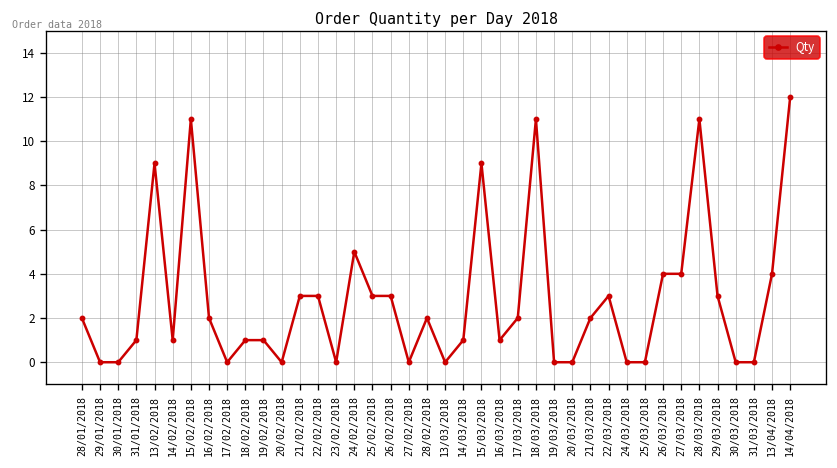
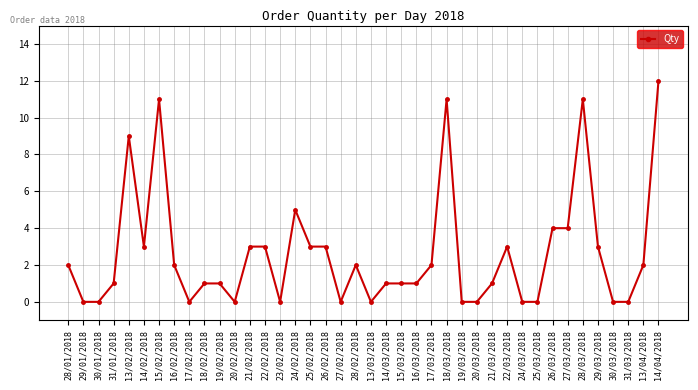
  {
    "28/01/2018": 2,
    "29/01/2018": 0,
    "30/01/2018": 0,
    "31/01/2018": 1,
    "13/02/2018": 9,
-   "14/02/2018": 1,
+   "14/02/2018": 3,
    "15/02/2018": 11,
    "16/02/2018": 2,
    "17/02/2018": 0,
    "18/02/2018": 1,
    "19/02/2018": 1,
    "20/02/2018": 0,
    "21/02/2018": 3,
    "22/02/2018": 3,
    "23/02/2018": 0,
    "24/02/2018": 5,
    "25/02/2018": 3,
    "26/02/2018": 3,
    "27/02/2018": 0,
    "28/02/2018": 2,
    "13/03/2018": 0,
    "14/03/2018": 1,
-   "15/03/2018": 9,
+   "15/03/2018": 1,
    "16/03/2018": 1,
    "17/03/2018": 2,
    "18/03/2018": 11,
    "19/03/2018": 0,
    "20/03/2018": 0,
-   "21/03/2018": 2,
+   "21/03/2018": 1,
    "22/03/2018": 3,
    "24/03/2018": 0,
    "25/03/2018": 0,
    "26/03/2018": 4,
    "27/03/2018": 4,
    "28/03/2018": 11,
    "29/03/2018": 3,
    "30/03/2018": 0,
    "31/03/2018": 0,
-   "13/04/2018": 4,
+   "13/04/2018": 2,
    "14/04/2018": 12
  }
